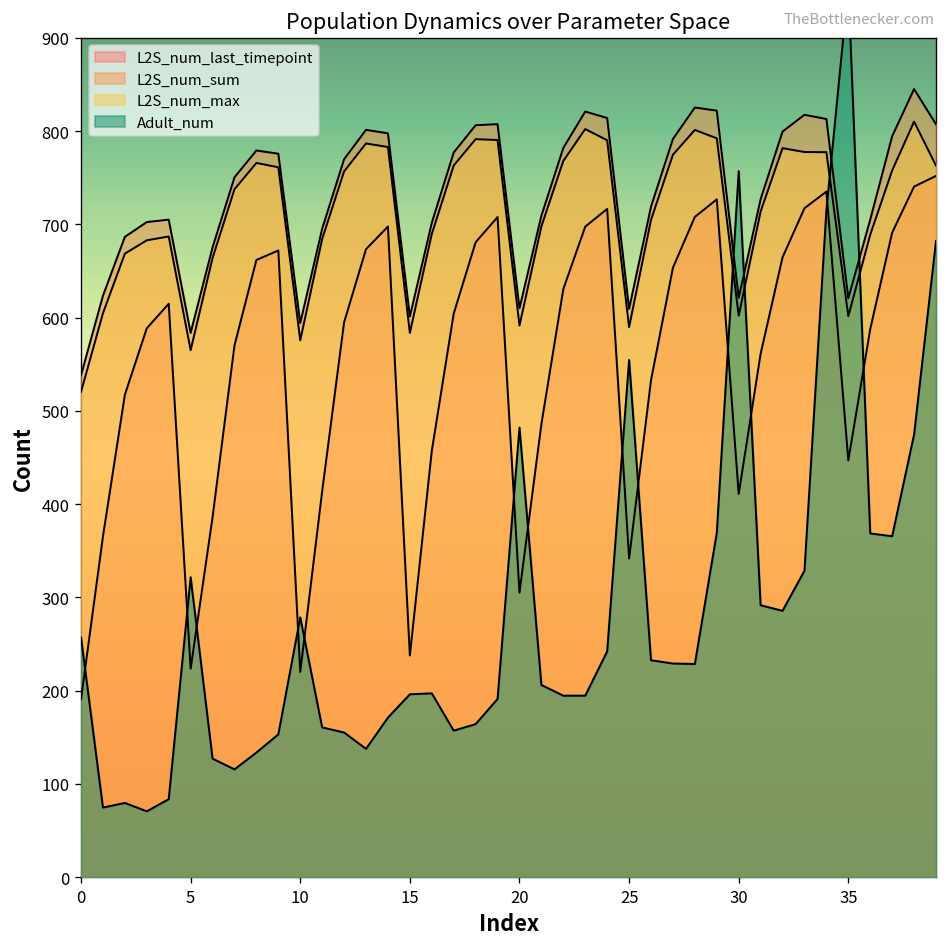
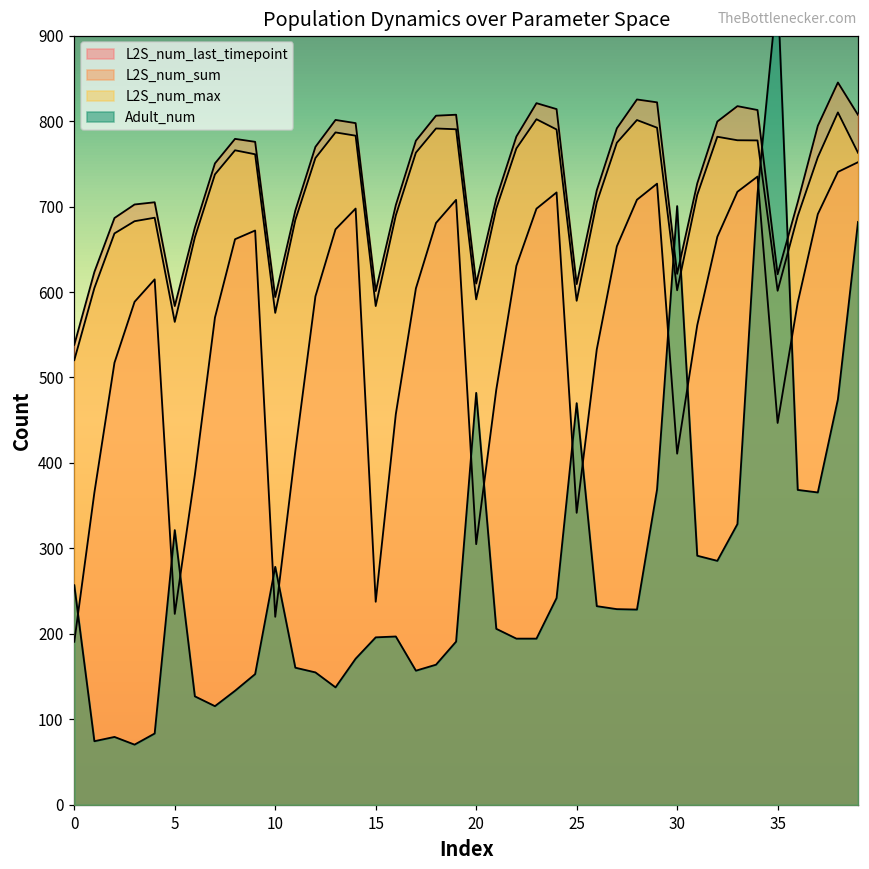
  {
    "Adult_num": {
      "0": 260,
      "5": 320,
      "10": 280,
      "15": 200,
      "20": 480,
-     "25": 550,
-     "30": 760
+     "25": 470,
+     "30": 700
    }
  }
